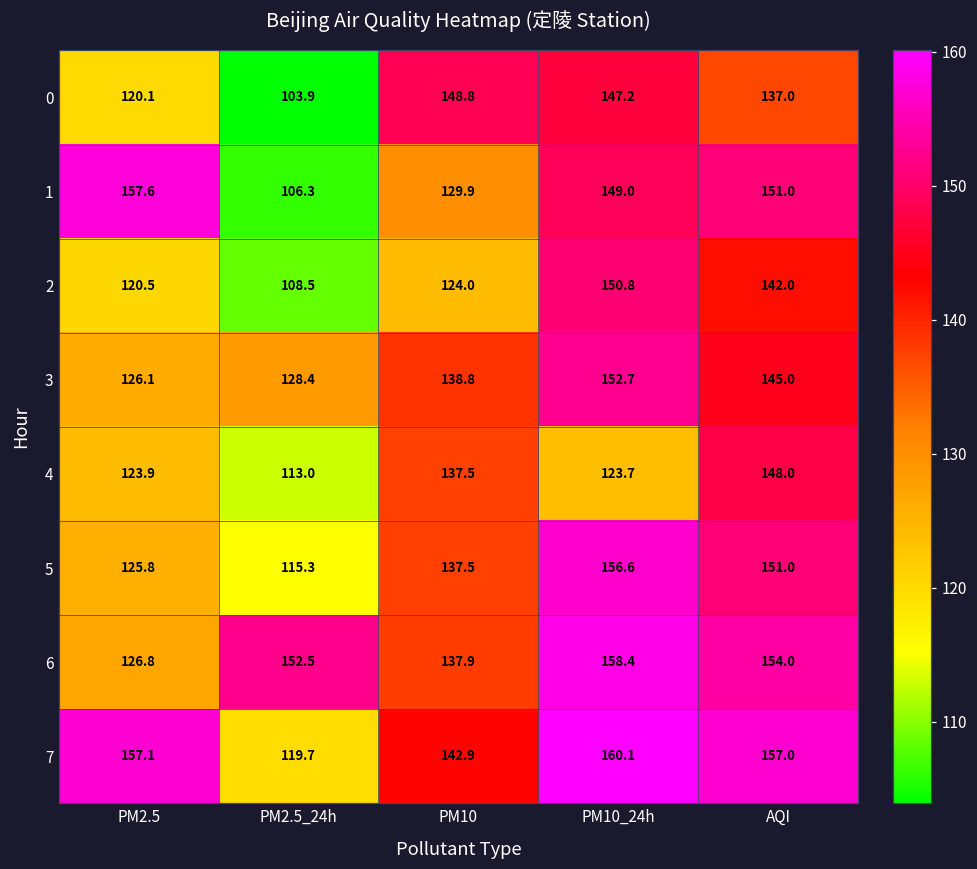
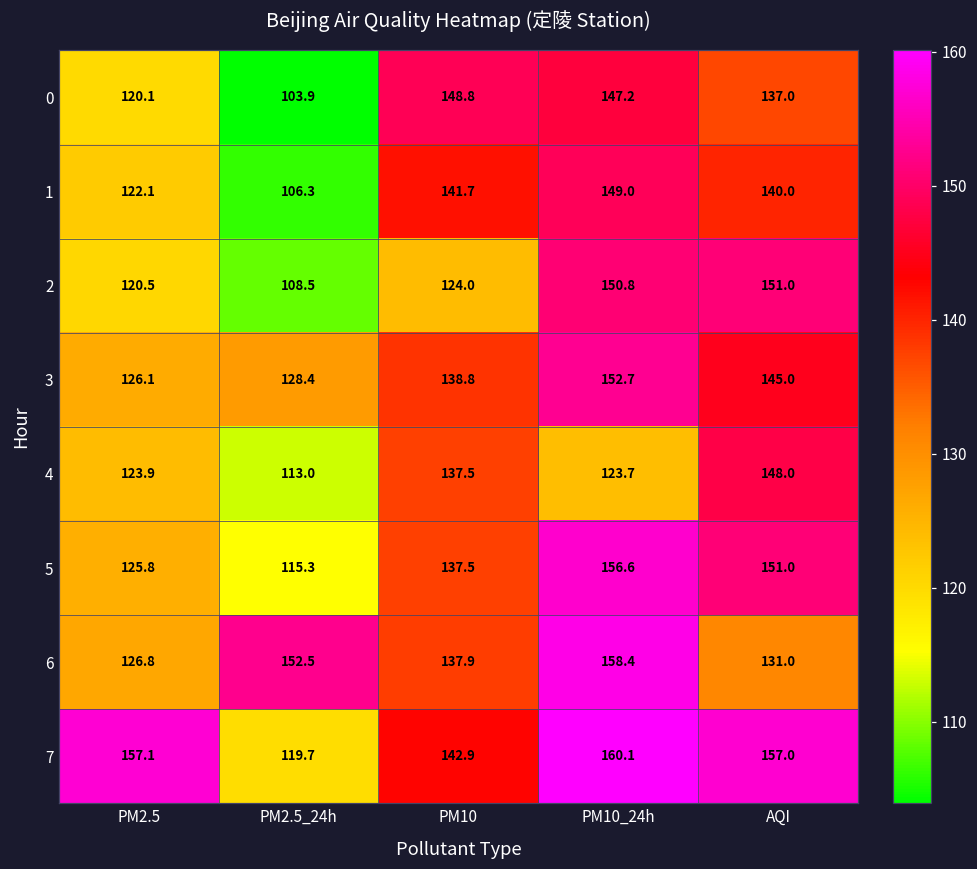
  {
    "0": {
      "PM2.5": 120.1,
      "PM2.5_24h": 103.9,
      "PM10": 148.8,
      "PM10_24h": 147.2,
      "AQI": 137.0
    },
    "1": {
-     "PM2.5": 157.6,
+     "PM2.5": 122.1,
      "PM2.5_24h": 106.3,
-     "PM10": 129.9,
+     "PM10": 141.7,
      "PM10_24h": 149.0,
-     "AQI": 151.0
+     "AQI": 140.0
    },
    "2": {
      "PM2.5": 120.5,
      "PM2.5_24h": 108.5,
      "PM10": 124.0,
      "PM10_24h": 150.8,
-     "AQI": 142.0
+     "AQI": 151.0
    },
    "3": {
      "PM2.5": 126.1,
      "PM2.5_24h": 128.4,
      "PM10": 138.8,
      "PM10_24h": 152.7,
      "AQI": 145.0
    },
    "4": {
      "PM2.5": 123.9,
      "PM2.5_24h": 113.0,
      "PM10": 137.5,
      "PM10_24h": 123.7,
      "AQI": 148.0
    },
    "5": {
      "PM2.5": 125.8,
      "PM2.5_24h": 115.3,
      "PM10": 137.5,
      "PM10_24h": 156.6,
      "AQI": 151.0
    },
    "6": {
      "PM2.5": 126.8,
      "PM2.5_24h": 152.5,
      "PM10": 137.9,
      "PM10_24h": 158.4,
-     "AQI": 154.0
+     "AQI": 131.0
    },
    "7": {
      "PM2.5": 157.1,
      "PM2.5_24h": 119.7,
      "PM10": 142.9,
      "PM10_24h": 160.1,
      "AQI": 157.0
    }
  }
